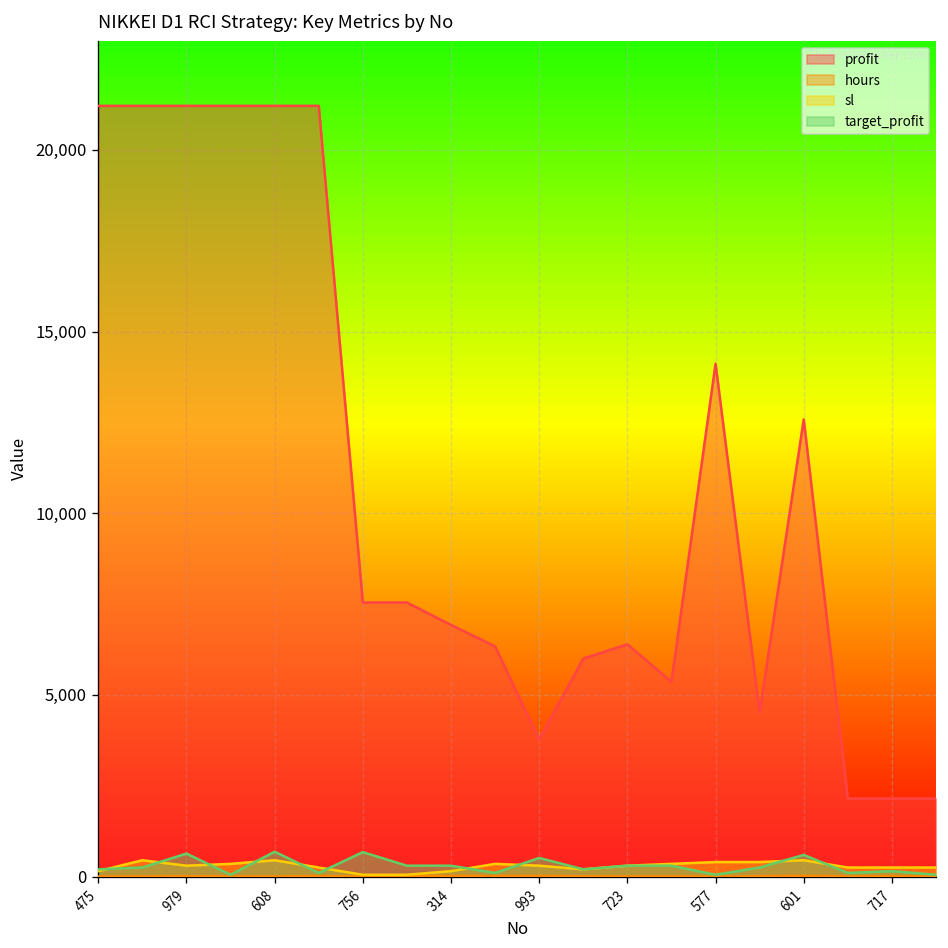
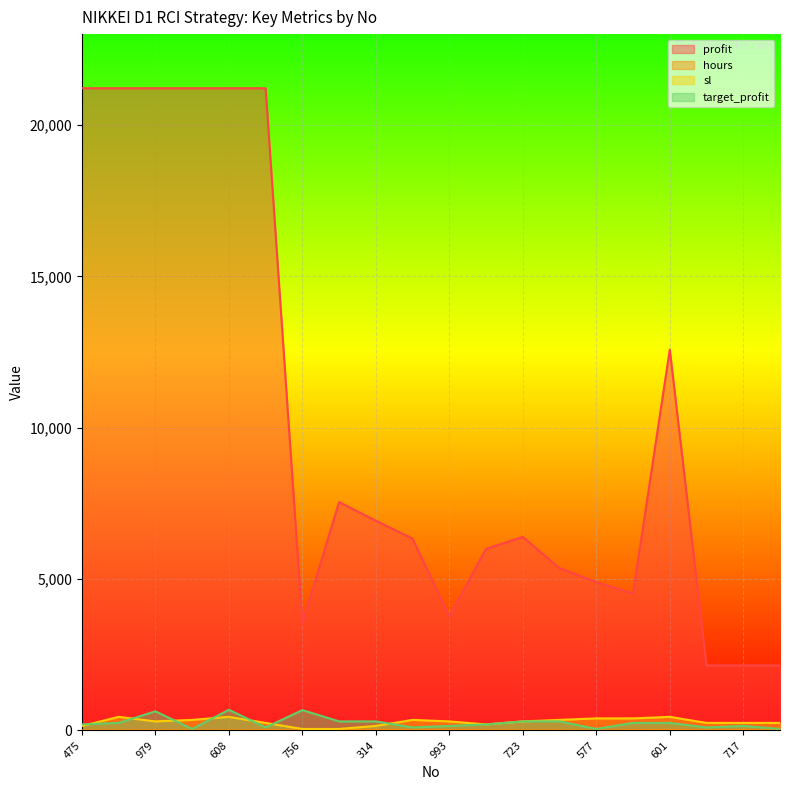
  {
    "profit": {
      "475": "21,200",
      "979": "21,200",
      "608": "21,200",
-     "756": "7,500",
+     "756": "3,500",
      "314": "6,900",
      "993": "3,800",
      "723": "6,400",
-     "577": "14,100",
+     "577": "4,900",
      "601": "12,600",
      "717": "2,100"
    },
    "target_profit": {
      "979": "600",
      "608": "700",
      "756": "700",
      "314": "300",
-     "993": "500",
-     "601": "600",
+     "993": "200",
+     "601": "300",
      "717": "200"
    }
  }
